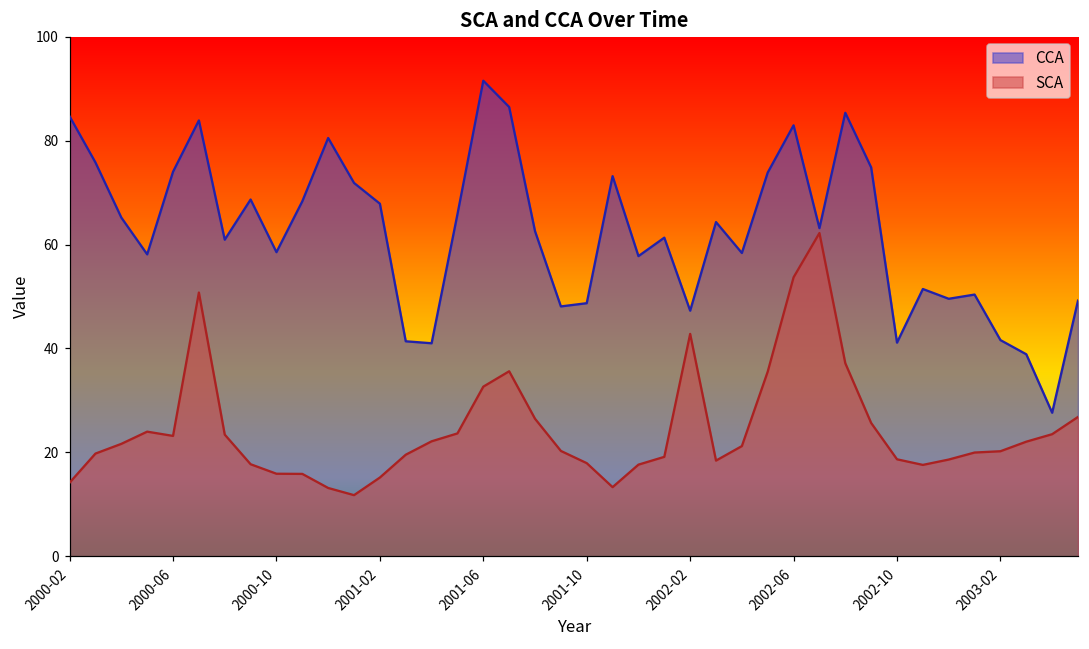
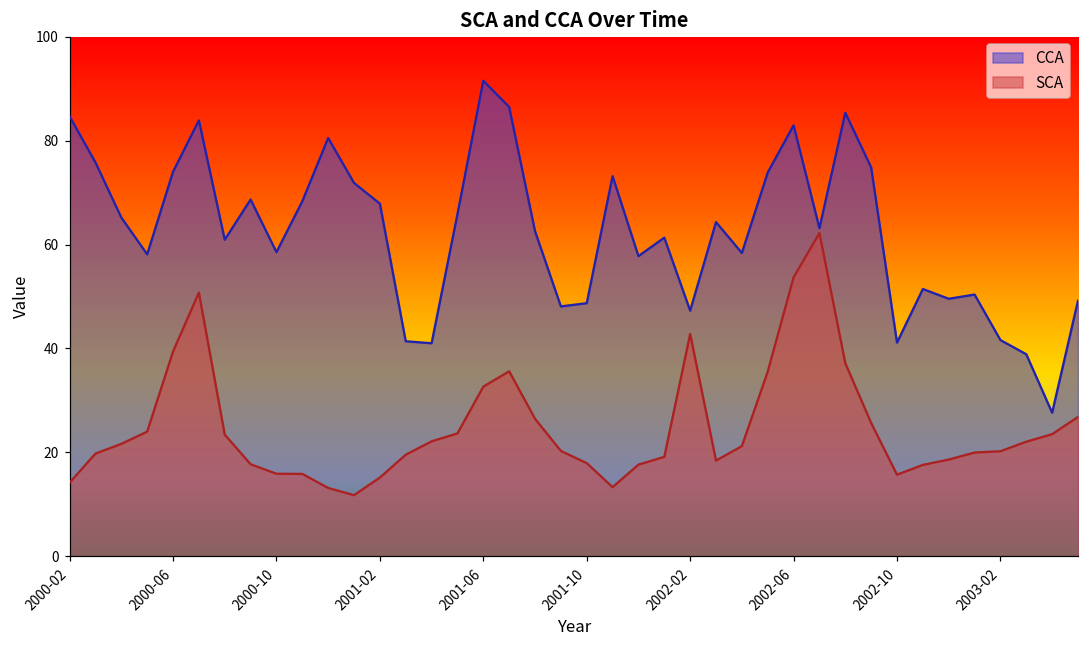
  {
    "CCA": {
      "2000-02": 85,
      "2000-06": 74,
      "2000-10": 59,
      "2001-02": 68,
      "2001-06": 92,
      "2001-10": 49,
      "2002-02": 47,
      "2002-06": 83,
      "2002-10": 41,
      "2003-02": 42
    },
    "SCA": {
      "2000-02": 14,
-     "2000-06": 23,
+     "2000-06": 39,
      "2000-10": 16,
      "2001-02": 15,
      "2001-06": 33,
      "2001-10": 18,
      "2002-02": 43,
      "2002-06": 54,
-     "2002-10": 19,
+     "2002-10": 16,
      "2003-02": 20
    }
  }
